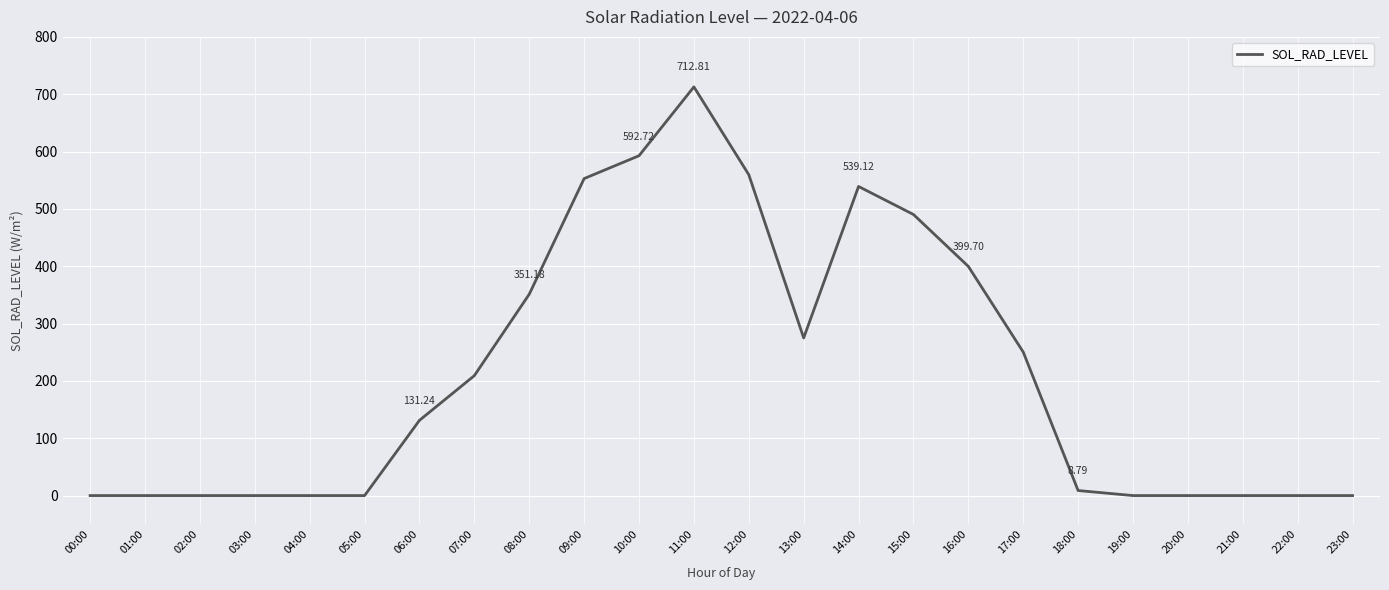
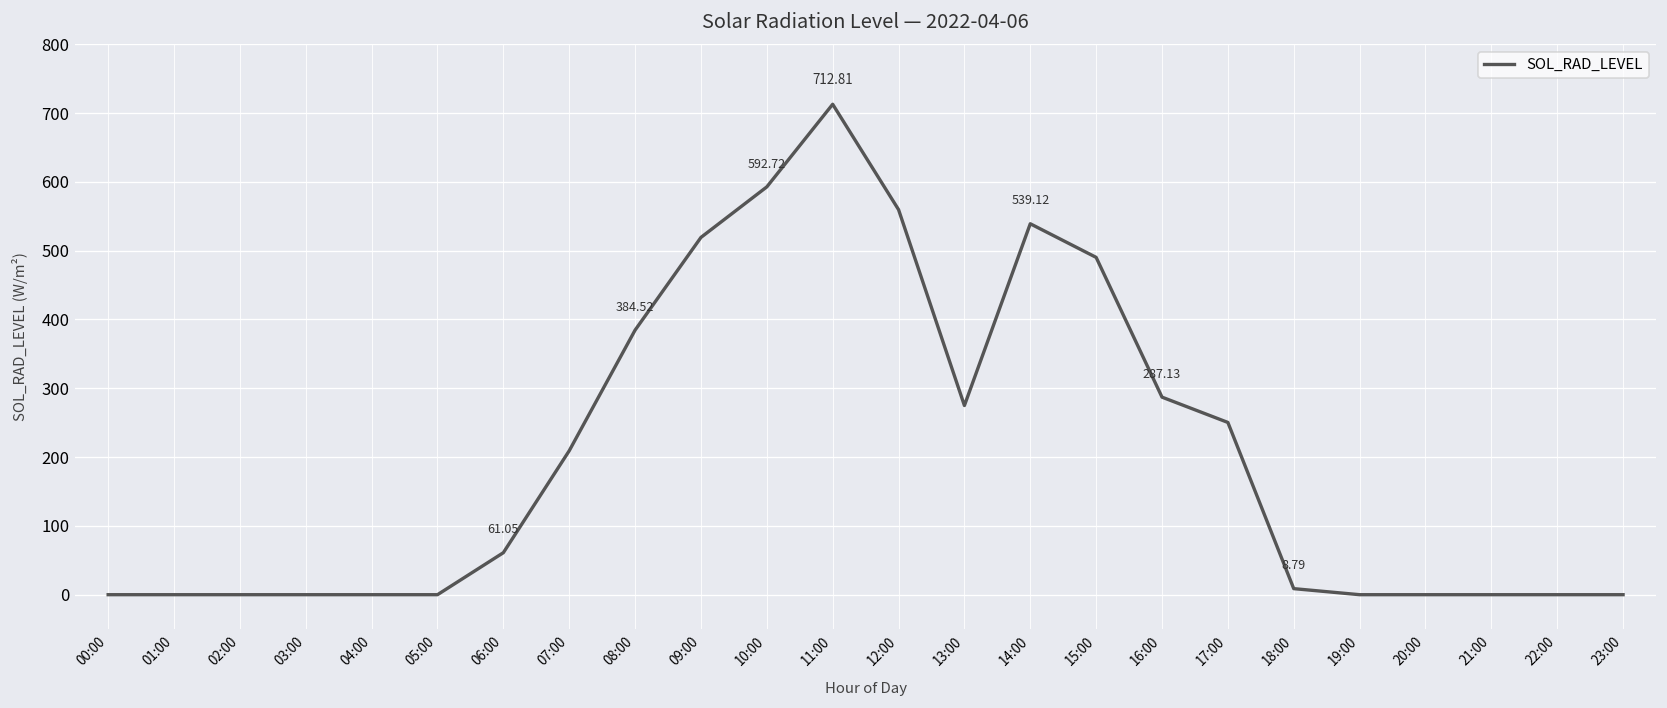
  {
-   "06:00": 131.24,
-   "08:00": 351.18,
-   "09:00": 550,
+   "06:00": 61.05,
+   "08:00": 384.52,
+   "09:00": 520,
    "10:00": 592.72,
    "11:00": 712.81,
    "14:00": 539.12,
-   "16:00": 399.70,
+   "16:00": 287.13,
    "18:00": 8.79
  }
